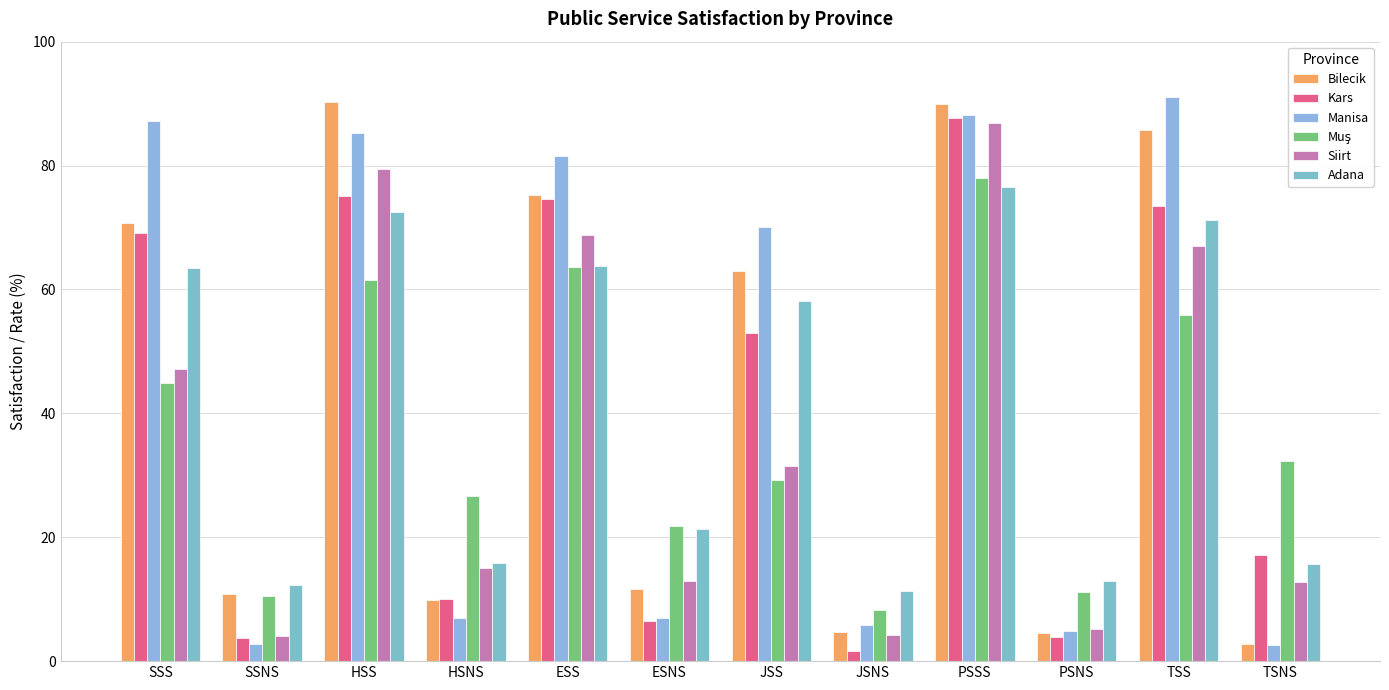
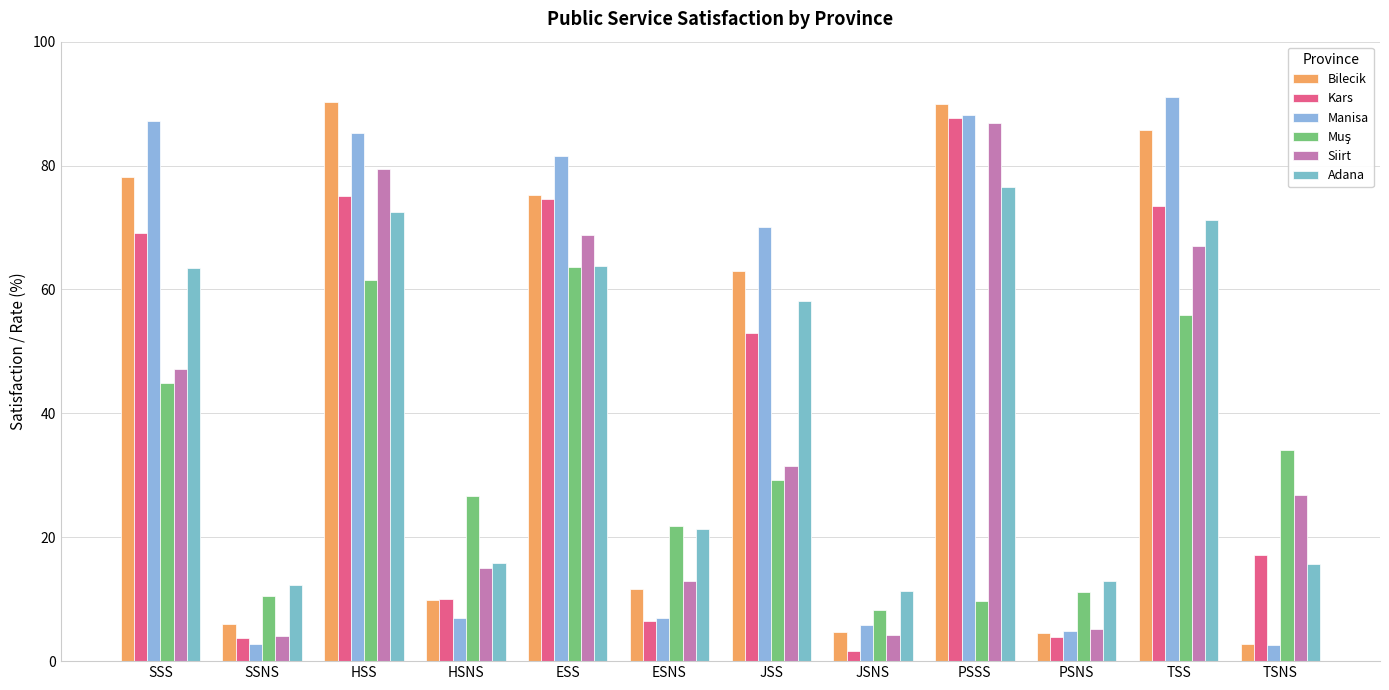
  {
    "Bilecik": {
-     "SSS": 71,
-     "SSNS": 11,
+     "SSS": 78,
+     "SSNS": 6,
      "HSS": 90,
      "HSNS": 10,
      "ESS": 75,
      "ESNS": 12,
      "JSS": 63,
      "JSNS": 5,
      "PSSS": 90,
      "PSNS": 5,
      "TSS": 86,
      "TSNS": 3
    },
    "Kars": {
      "SSS": 69,
      "SSNS": 4,
      "HSS": 75,
      "HSNS": 10,
      "ESS": 75,
      "ESNS": 6,
      "JSS": 53,
      "JSNS": 2,
      "PSSS": 88,
      "PSNS": 4,
      "TSS": 74,
      "TSNS": 17
    },
    "Muş": {
      "SSS": 45,
      "SSNS": 11,
      "HSS": 61,
      "HSNS": 27,
      "ESS": 64,
      "ESNS": 22,
      "JSS": 29,
      "JSNS": 8,
-     "PSSS": 78,
+     "PSSS": 10,
      "PSNS": 11,
      "TSS": 56,
-     "TSNS": 32
+     "TSNS": 34
    },
    "Siirt": {
      "SSS": 47,
      "SSNS": 4,
      "HSS": 79,
      "HSNS": 15,
      "ESS": 69,
      "ESNS": 13,
      "JSS": 31,
      "JSNS": 4,
      "PSSS": 87,
      "PSNS": 5,
      "TSS": 67,
-     "TSNS": 13
+     "TSNS": 27
    }
  }
